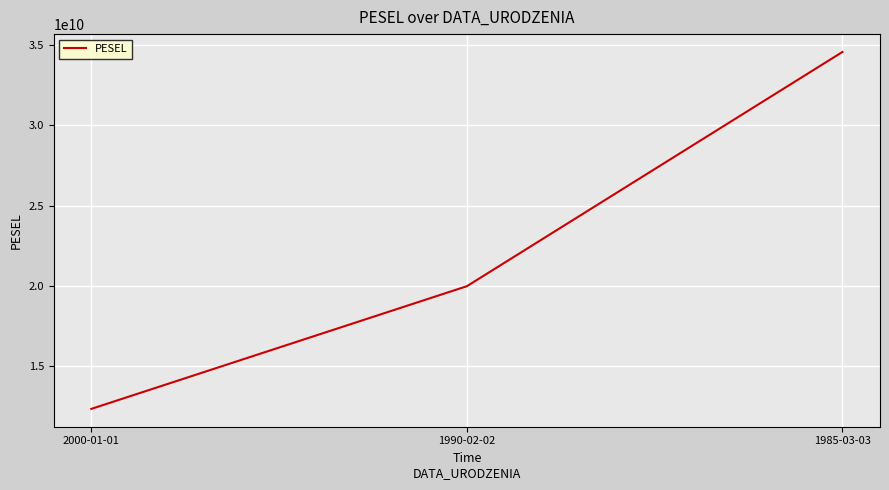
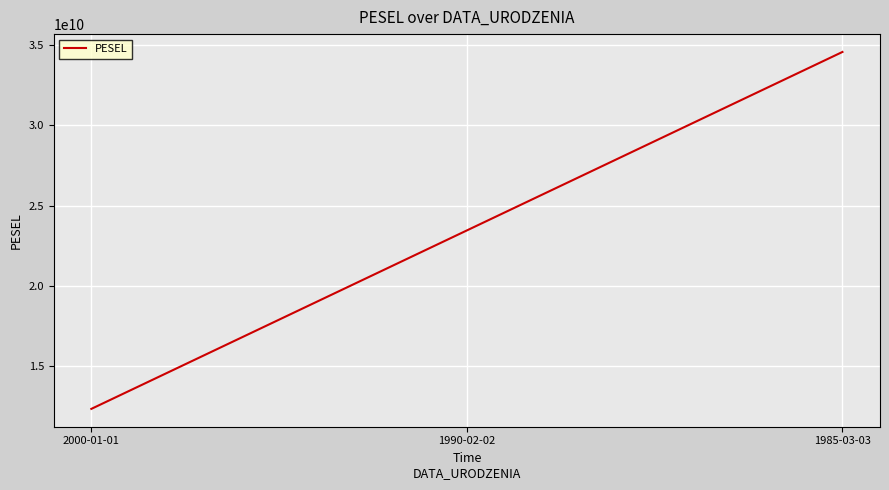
  {
    "2000-01-01": 12300000000,
-   "1990-02-02": 20000000000,
+   "1990-02-02": 23500000000,
    "1985-03-03": 34600000000
  }
